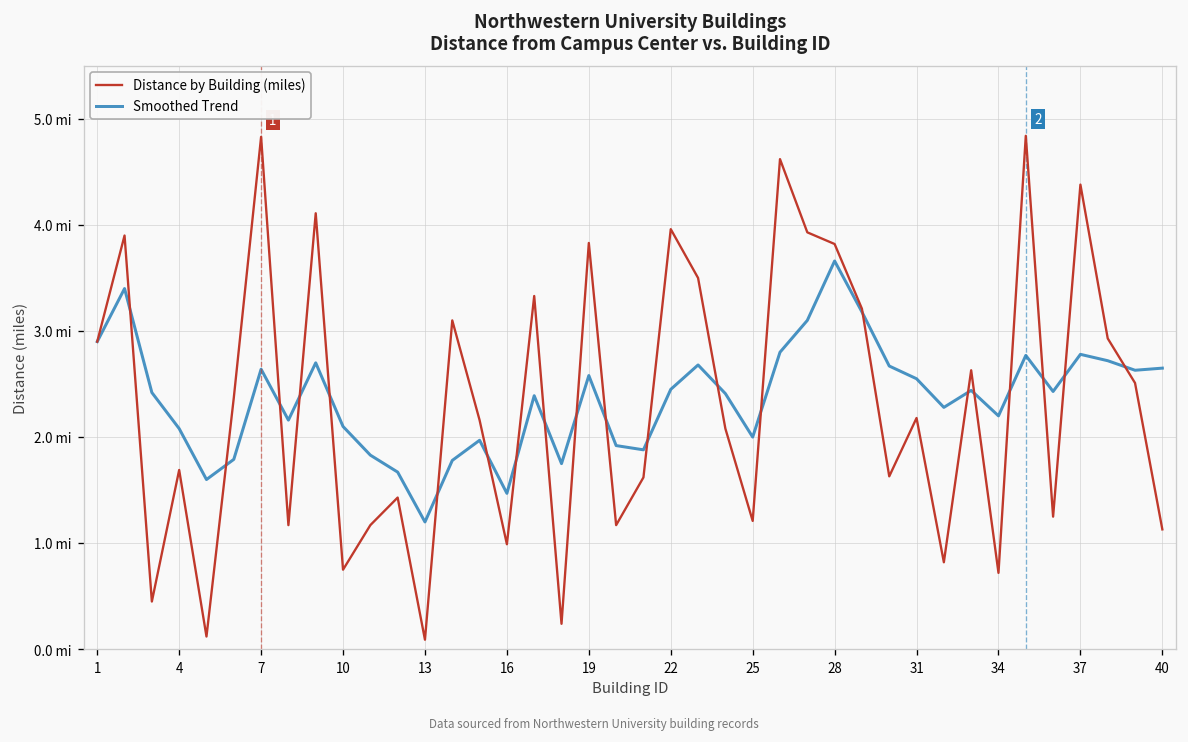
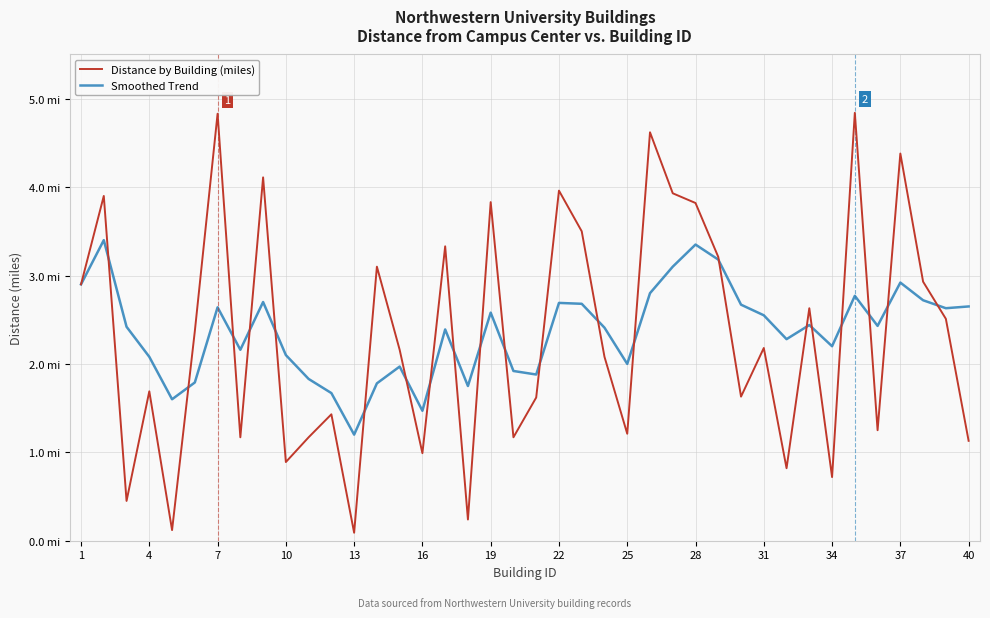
  {
    "Distance by Building (miles)": {
      "4": "1.7 mi",
-     "10": "0.8 mi",
+     "10": "0.9 mi",
      "13": "0.1 mi",
      "16": "1.0 mi",
      "19": "3.8 mi",
      "22": "4.0 mi",
      "25": "1.2 mi",
      "28": "3.8 mi",
      "31": "2.2 mi",
      "34": "0.7 mi",
      "37": "4.4 mi",
      "40": "1.1 mi"
    },
    "Smoothed Trend": {
      "4": "2.1 mi",
      "7": "2.6 mi",
      "10": "2.1 mi",
      "13": "1.2 mi",
      "16": "1.5 mi",
      "19": "2.6 mi",
-     "22": "2.5 mi",
+     "22": "2.7 mi",
      "25": "2.0 mi",
-     "28": "3.7 mi",
+     "28": "3.4 mi",
      "31": "2.6 mi",
      "34": "2.2 mi",
-     "37": "2.8 mi",
+     "37": "2.9 mi",
      "40": "2.7 mi"
    }
  }
